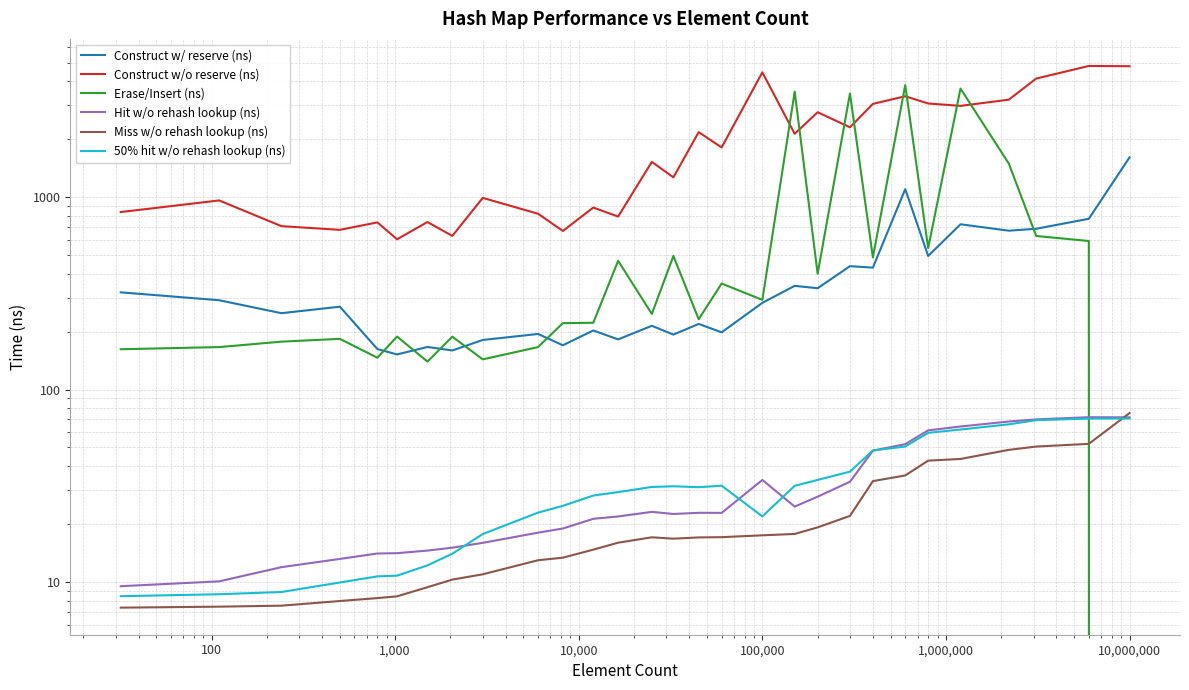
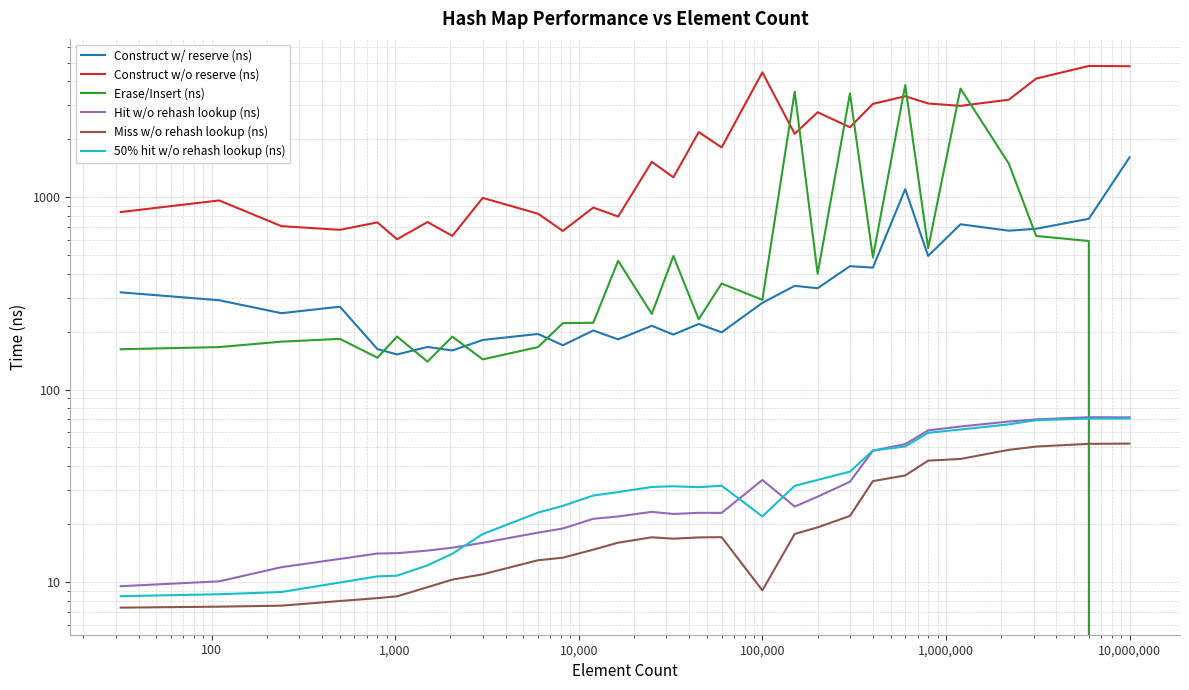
  {
    "Construct w/ reserve (ns)": {
      "100,000": 280,
      "10,000,000": 1600
    },
    "Construct w/o reserve (ns)": {
      "100,000": 4400,
      "10,000,000": 4800
    },
    "Erase/Insert (ns)": {
      "100,000": 290
    },
    "Hit w/o rehash lookup (ns)": {
      "100,000": 34
    },
    "Miss w/o rehash lookup (ns)": {
-     "100,000": 17,
-     "10,000,000": 75
+     "100,000": 9,
+     "10,000,000": 52
    },
    "50% hit w/o rehash lookup (ns)": {
      "100,000": 22
    }
  }
